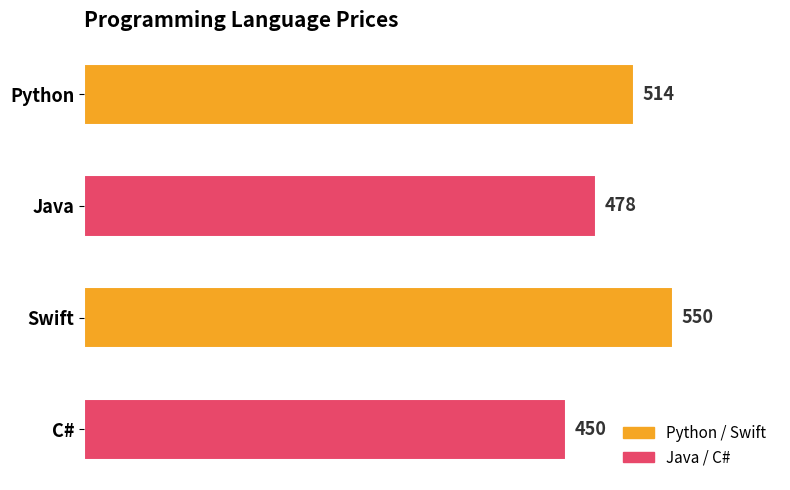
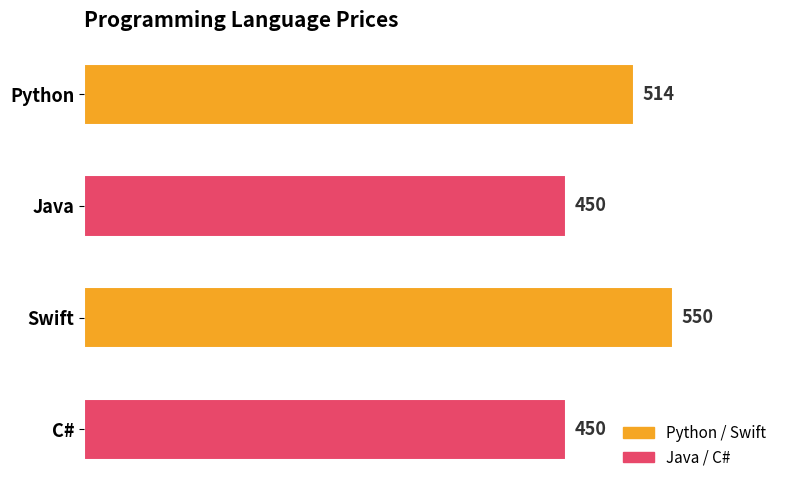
  {
    "Python": 514,
-   "Java": 478,
+   "Java": 450,
    "Swift": 550,
    "C#": 450
  }
